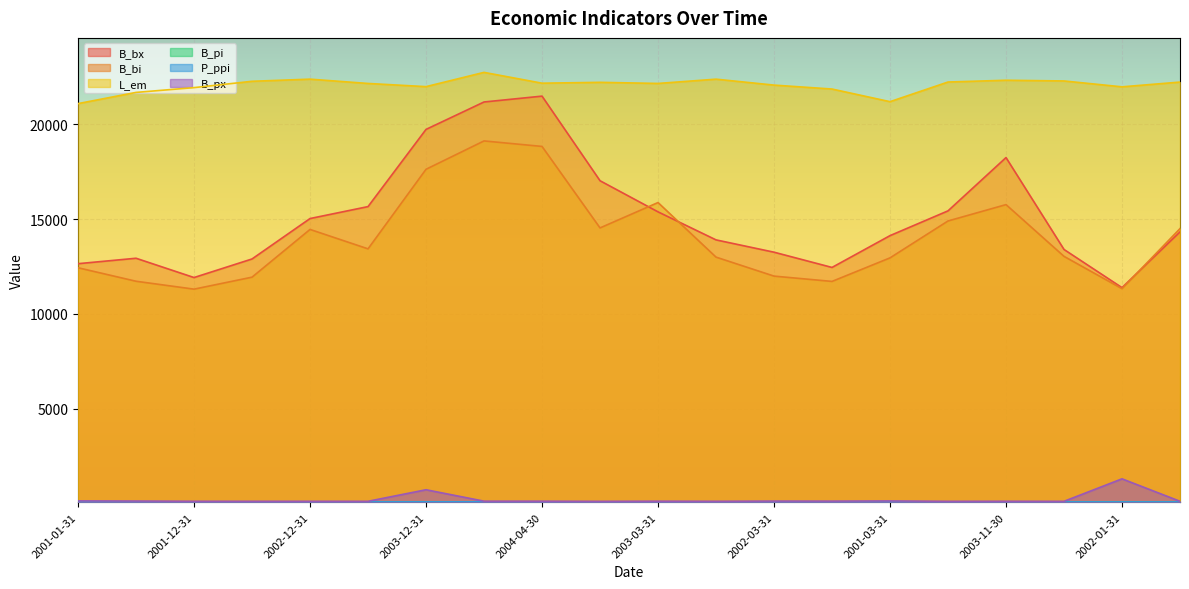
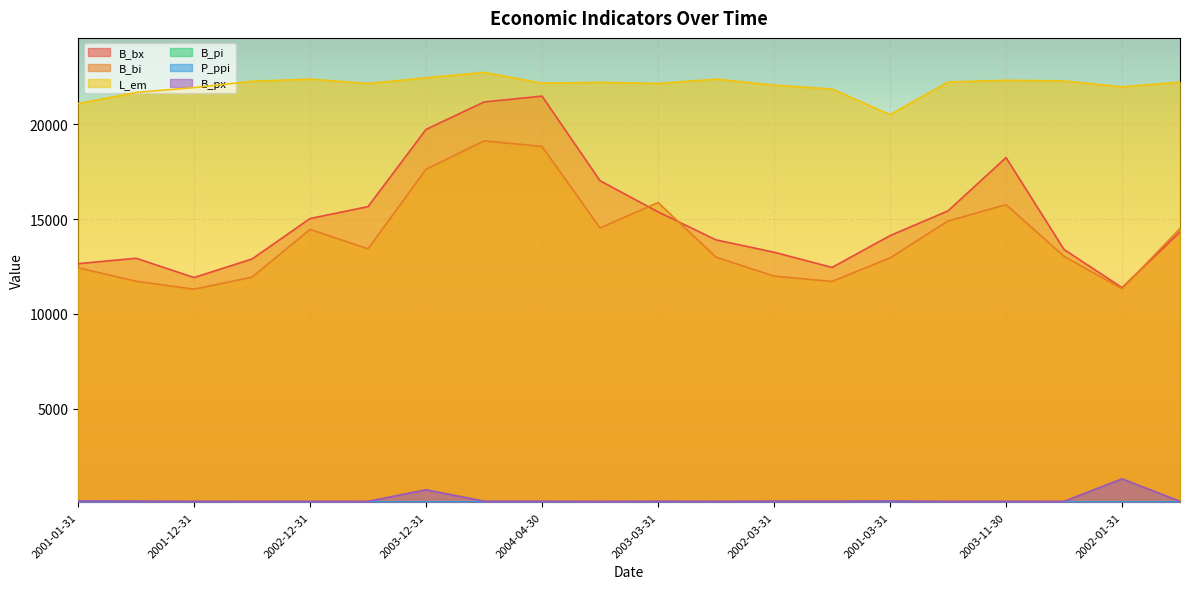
  {
    "L_em": {
      "2001-01-31": 21100,
      "2002-12-31": 22400,
-     "2003-12-31": 22000,
+     "2003-12-31": 22500,
      "2004-04-30": 22200,
      "2003-03-31": 22200,
      "2002-03-31": 22100,
-     "2001-03-31": 21200,
+     "2001-03-31": 20500,
      "2003-11-30": 22300,
      "2002-01-31": 22000
    },
    "P_ppi": {
      "2003-12-31": 100,
      "2002-01-31": 100
    },
    "B_px": {
      "2003-12-31": 700,
      "2002-01-31": 1300
    }
  }
